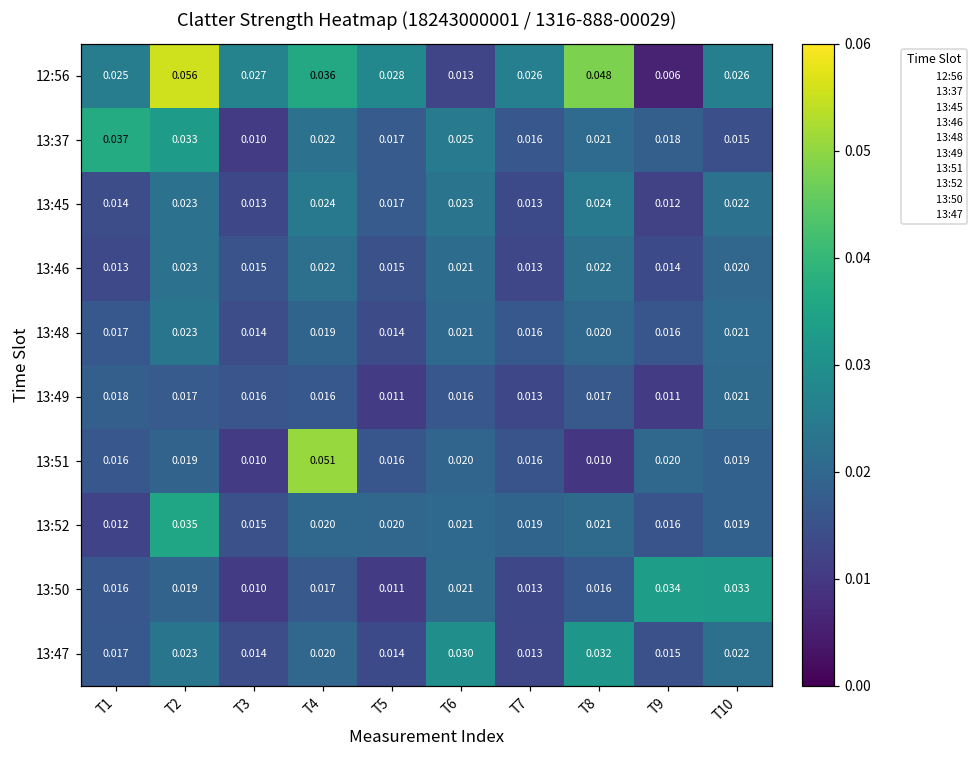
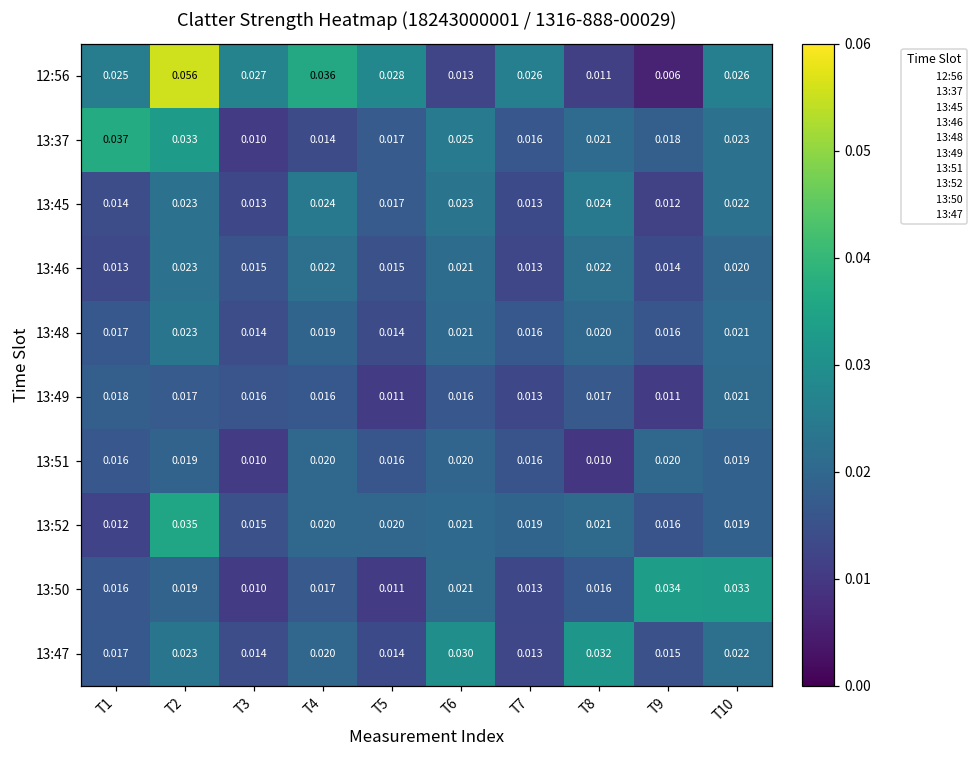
  {
    "12:56": {
      "T1": 0.025,
      "T2": 0.056,
      "T3": 0.027,
      "T4": 0.036,
      "T5": 0.028,
      "T6": 0.013,
      "T7": 0.026,
-     "T8": 0.048,
+     "T8": 0.011,
      "T9": 0.006,
      "T10": 0.026
    },
    "13:37": {
      "T1": 0.037,
      "T2": 0.033,
      "T3": 0.010,
-     "T4": 0.022,
+     "T4": 0.014,
      "T5": 0.017,
      "T6": 0.025,
      "T7": 0.016,
      "T8": 0.021,
      "T9": 0.018,
-     "T10": 0.015
+     "T10": 0.023
    },
    "13:45": {
      "T1": 0.014,
      "T2": 0.023,
      "T3": 0.013,
      "T4": 0.024,
      "T5": 0.017,
      "T6": 0.023,
      "T7": 0.013,
      "T8": 0.024,
      "T9": 0.012,
      "T10": 0.022
    },
    "13:46": {
      "T1": 0.013,
      "T2": 0.023,
      "T3": 0.015,
      "T4": 0.022,
      "T5": 0.015,
      "T6": 0.021,
      "T7": 0.013,
      "T8": 0.022,
      "T9": 0.014,
      "T10": 0.020
    },
    "13:48": {
      "T1": 0.017,
      "T2": 0.023,
      "T3": 0.014,
      "T4": 0.019,
      "T5": 0.014,
      "T6": 0.021,
      "T7": 0.016,
      "T8": 0.020,
      "T9": 0.016,
      "T10": 0.021
    },
    "13:49": {
      "T1": 0.018,
      "T2": 0.017,
      "T3": 0.016,
      "T4": 0.016,
      "T5": 0.011,
      "T6": 0.016,
      "T7": 0.013,
      "T8": 0.017,
      "T9": 0.011,
      "T10": 0.021
    },
    "13:51": {
      "T1": 0.016,
      "T2": 0.019,
      "T3": 0.010,
-     "T4": 0.051,
+     "T4": 0.020,
      "T5": 0.016,
      "T6": 0.020,
      "T7": 0.016,
      "T8": 0.010,
      "T9": 0.020,
      "T10": 0.019
    },
    "13:52": {
      "T1": 0.012,
      "T2": 0.035,
      "T3": 0.015,
      "T4": 0.020,
      "T5": 0.020,
      "T6": 0.021,
      "T7": 0.019,
      "T8": 0.021,
      "T9": 0.016,
      "T10": 0.019
    },
    "13:50": {
      "T1": 0.016,
      "T2": 0.019,
      "T3": 0.010,
      "T4": 0.017,
      "T5": 0.011,
      "T6": 0.021,
      "T7": 0.013,
      "T8": 0.016,
      "T9": 0.034,
      "T10": 0.033
    },
    "13:47": {
      "T1": 0.017,
      "T2": 0.023,
      "T3": 0.014,
      "T4": 0.020,
      "T5": 0.014,
      "T6": 0.030,
      "T7": 0.013,
      "T8": 0.032,
      "T9": 0.015,
      "T10": 0.022
    }
  }
